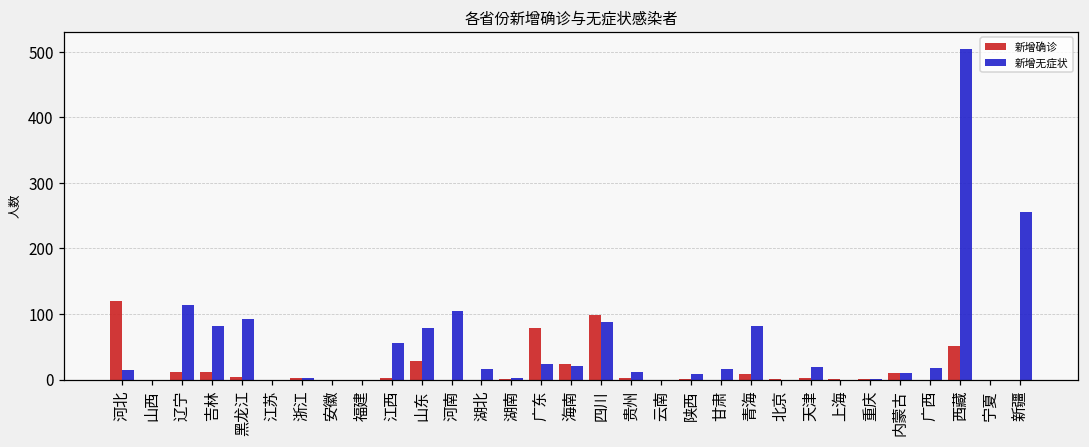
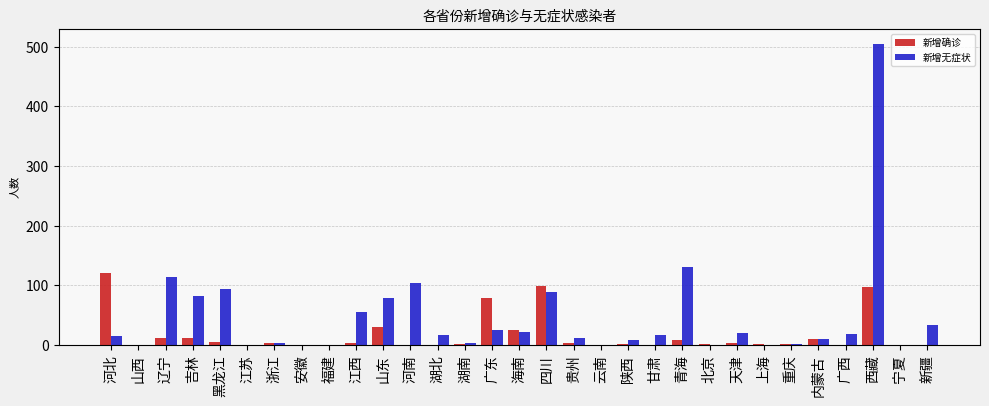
  {
    "新增确诊": {
      "河北": 120,
      "山西": 0,
      "辽宁": 10,
      "吉林": 10,
      "江苏": 0,
      "安徽": 0,
      "福建": 0,
      "山东": 30,
      "河南": 0,
      "湖北": 0,
      "广东": 80,
      "海南": 20,
      "四川": 100,
      "云南": 0,
      "甘肃": 0,
      "青海": 10,
      "内蒙古": 10,
      "广西": 0,
-     "西藏": 50,
+     "西藏": 100,
      "宁夏": 0,
      "新疆": 0
    },
    "新增无症状": {
      "河北": 20,
      "山西": 0,
      "辽宁": 110,
      "吉林": 80,
      "黑龙江": 90,
      "江苏": 0,
      "安徽": 0,
      "福建": 0,
      "江西": 60,
      "山东": 80,
      "河南": 100,
      "湖北": 20,
      "广东": 20,
      "海南": 20,
      "四川": 90,
      "贵州": 10,
      "云南": 0,
      "陕西": 10,
      "甘肃": 20,
-     "青海": 80,
+     "青海": 130,
      "北京": 0,
      "天津": 20,
      "上海": 0,
      "内蒙古": 10,
      "广西": 20,
      "西藏": 510,
      "宁夏": 0,
-     "新疆": 260
+     "新疆": 30
    }
  }
